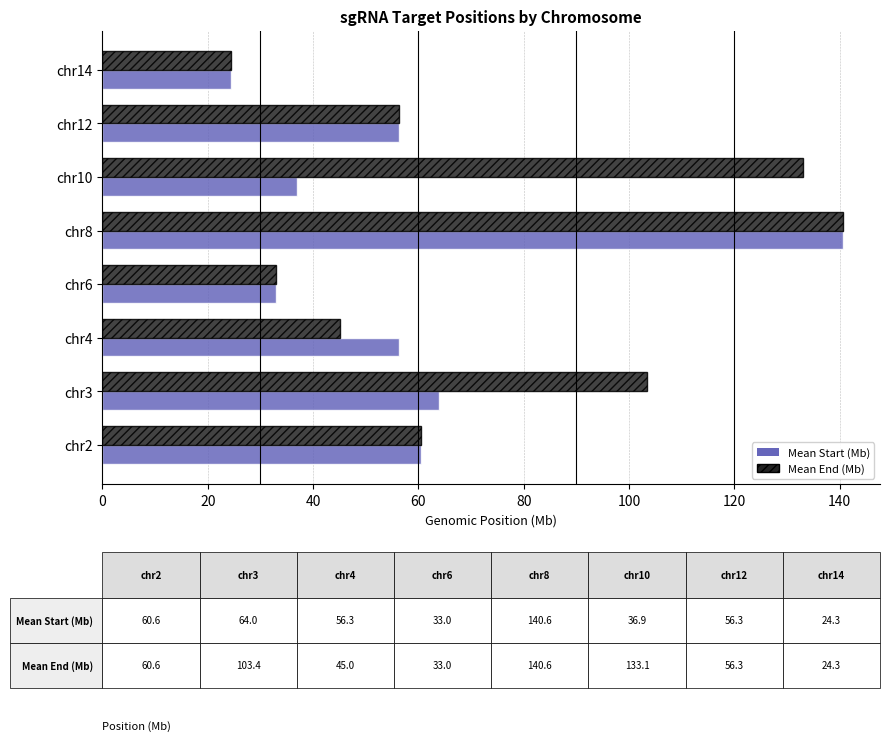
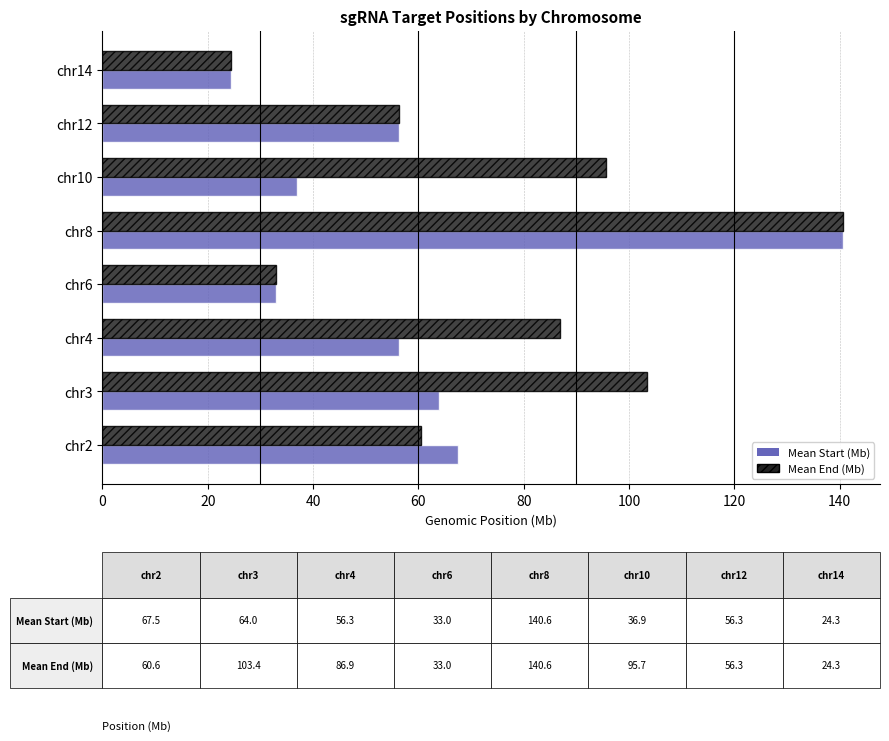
  {
    "Mean Start (Mb)": {
-     "chr2": 60.6
+     "chr2": 67.5
    },
    "Mean End (Mb)": {
-     "chr10": 133.1,
-     "chr4": 45.0
+     "chr10": 95.7,
+     "chr4": 86.9
    }
  }
